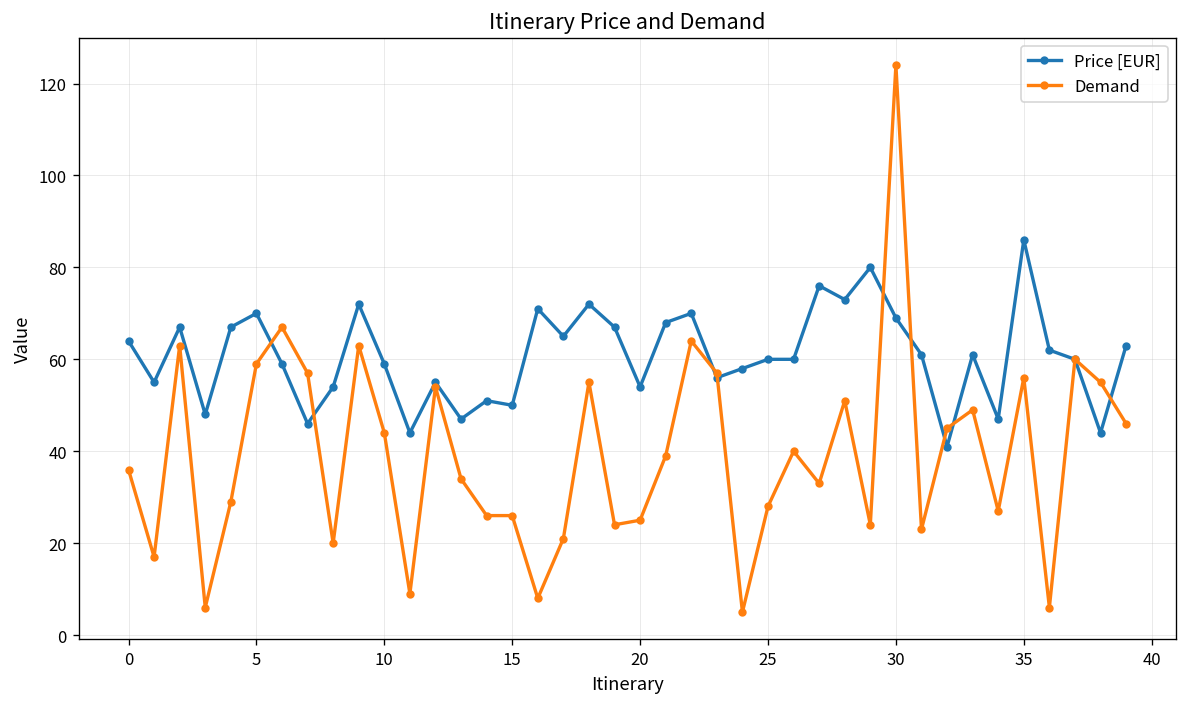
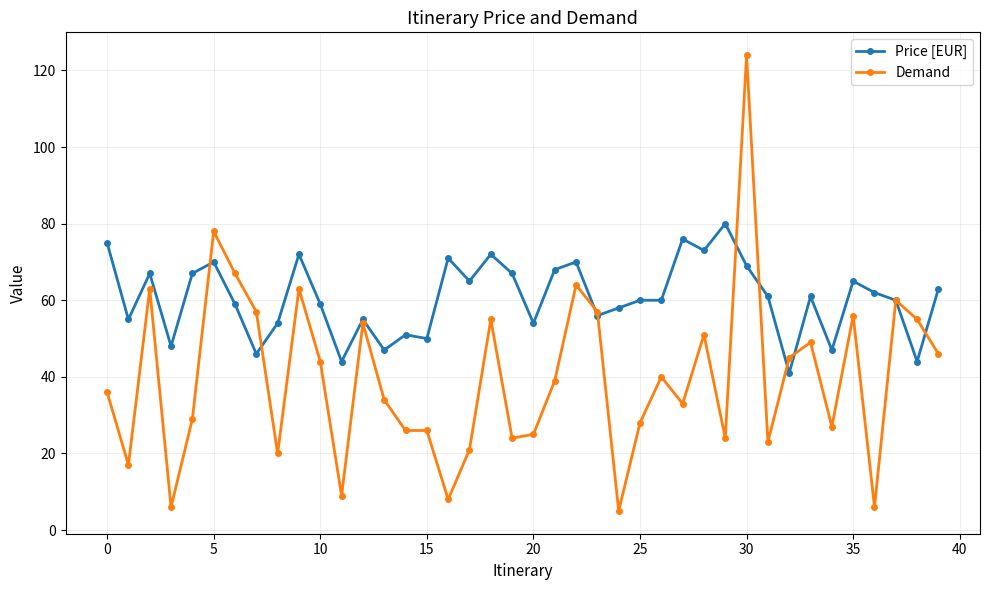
  {
    "Price [EUR]": {
-     "0": 64,
+     "0": 75,
      "5": 70,
      "10": 59,
      "15": 50,
      "20": 54,
      "25": 60,
      "30": 69,
-     "35": 86
+     "35": 65
    },
    "Demand": {
      "0": 36,
-     "5": 59,
+     "5": 78,
      "10": 44,
      "15": 26,
      "20": 25,
      "25": 28,
      "30": 124,
      "35": 56
    }
  }
